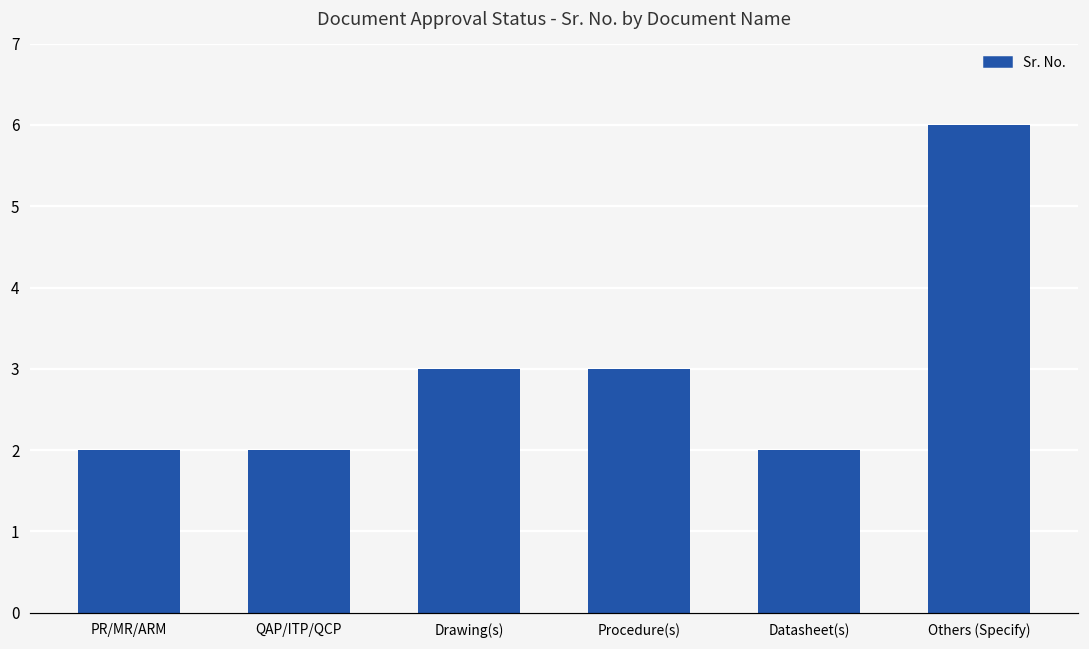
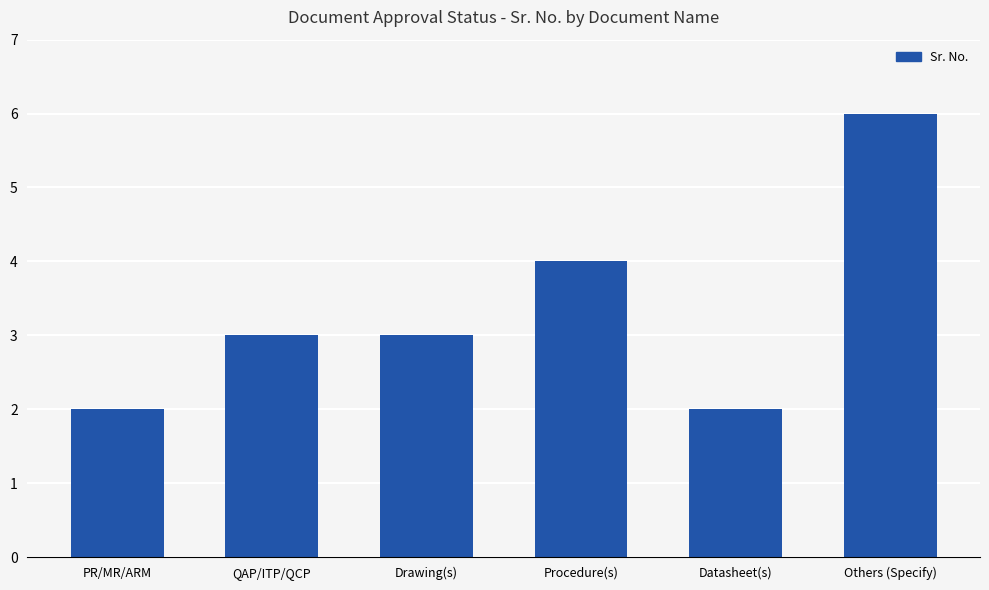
  {
    "PR/MR/ARM": 2,
-   "QAP/ITP/QCP": 2,
+   "QAP/ITP/QCP": 3,
    "Drawing(s)": 3,
-   "Procedure(s)": 3,
+   "Procedure(s)": 4,
    "Datasheet(s)": 2,
    "Others (Specify)": 6
  }
